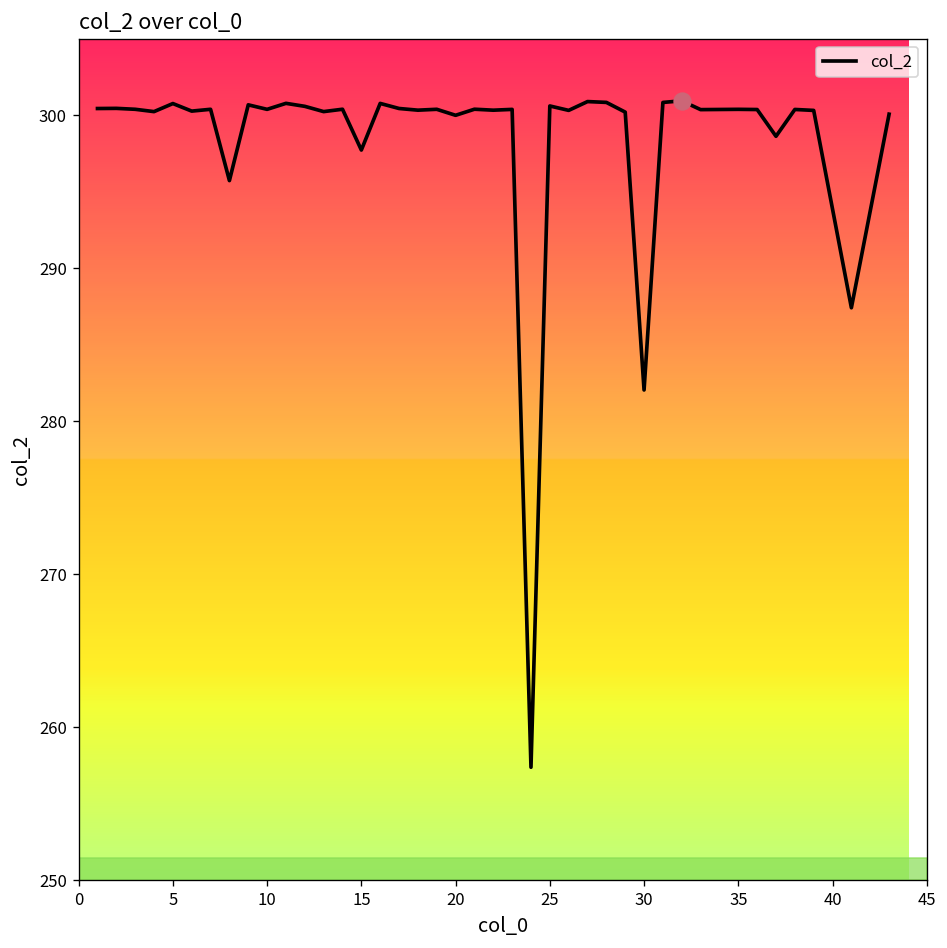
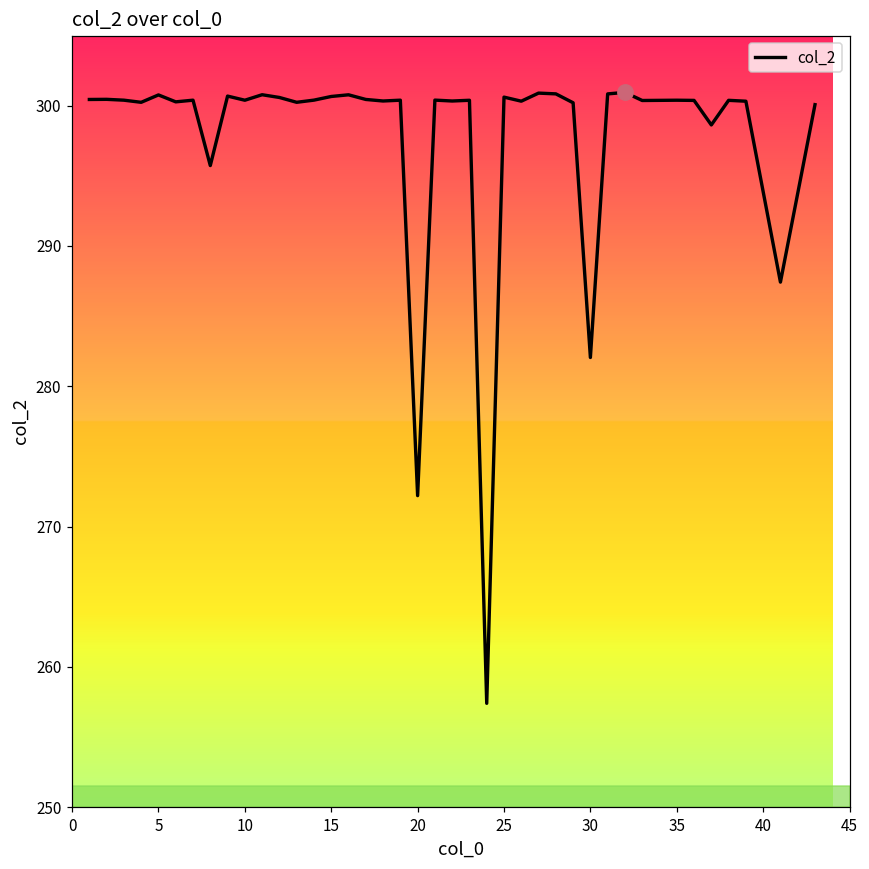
  {
    "col_2": {
      "5": 300.8,
      "10": 300.4,
-     "15": 297.7,
-     "20": 300.0,
+     "15": 300.7,
+     "20": 272.2,
      "25": 300.6,
      "30": 282.1,
      "35": 300.4
    }
  }
